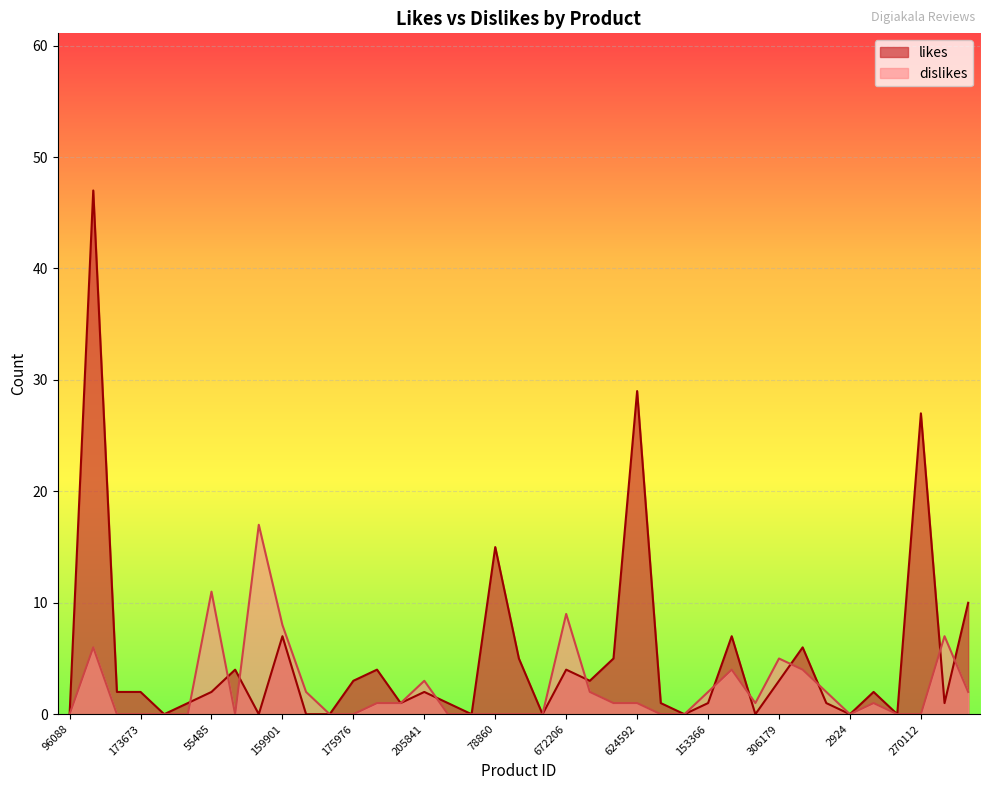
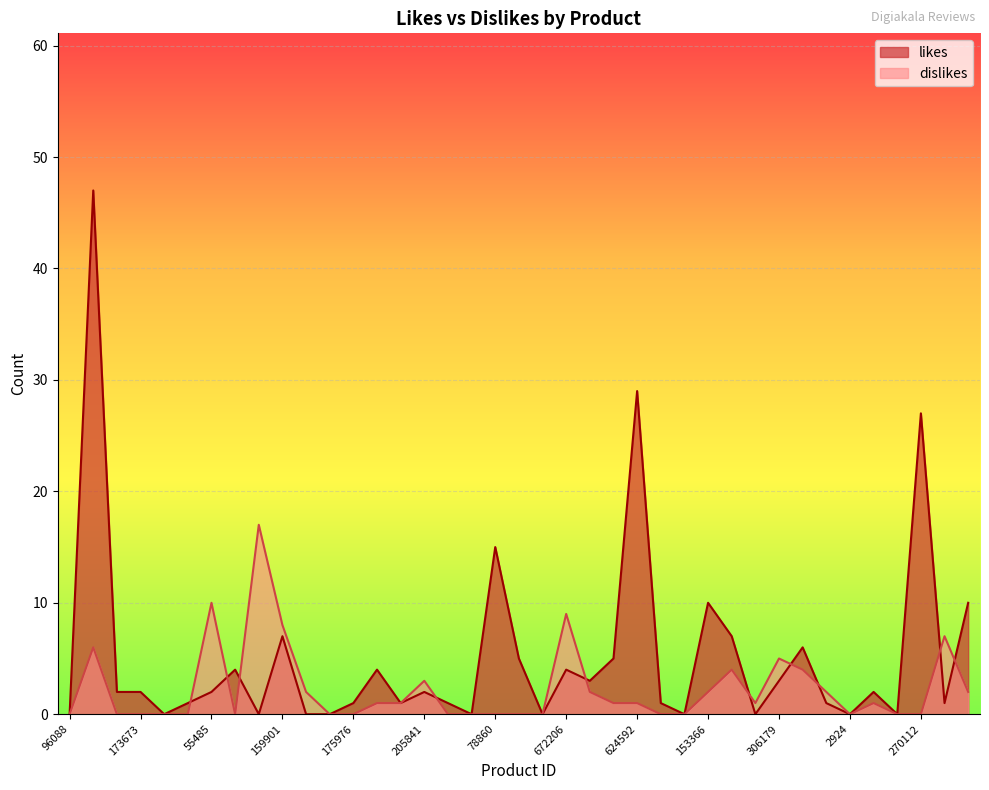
  {
    "likes": {
      "173673": 2,
      "55485": 2,
      "159901": 7,
-     "175976": 3,
+     "175976": 1,
      "205841": 2,
      "78860": 15,
      "672206": 4,
      "624592": 29,
-     "153366": 1,
+     "153366": 10,
      "306179": 3,
      "270112": 27
    },
    "dislikes": {
      "173673": 0,
-     "55485": 11,
+     "55485": 10,
      "159901": 8,
      "175976": 0,
      "205841": 3,
      "78860": 0,
      "672206": 9,
      "624592": 1,
      "153366": 2,
      "306179": 5,
      "270112": 0
    }
  }
